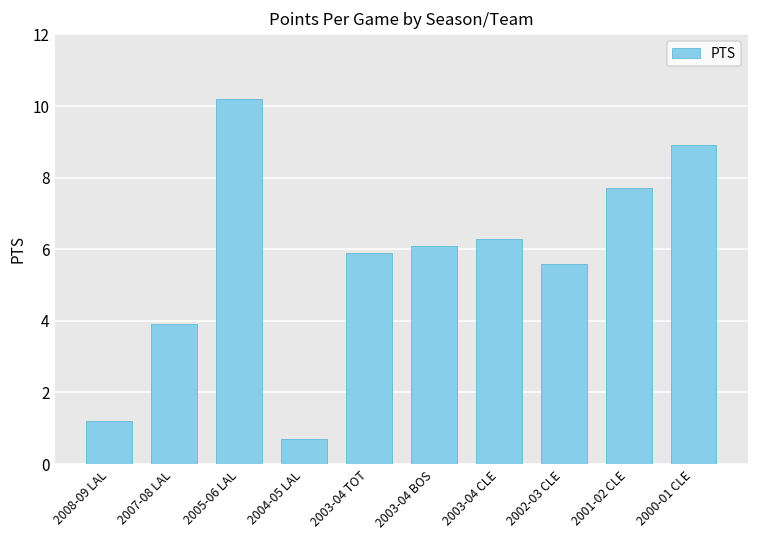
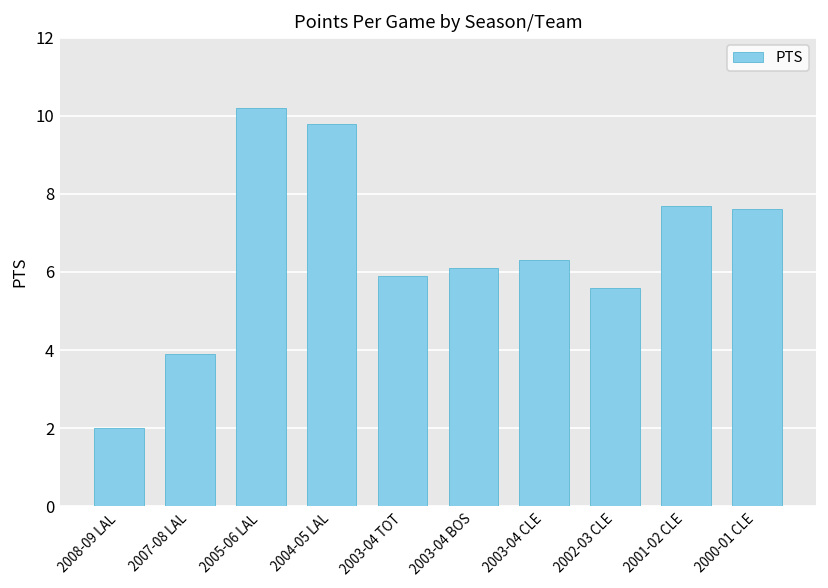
  {
-   "2008-09 LAL": 1.2,
+   "2008-09 LAL": 2.0,
    "2007-08 LAL": 3.9,
    "2005-06 LAL": 10.2,
-   "2004-05 LAL": 0.7,
+   "2004-05 LAL": 9.8,
    "2003-04 TOT": 5.9,
    "2003-04 BOS": 6.1,
    "2003-04 CLE": 6.3,
    "2002-03 CLE": 5.6,
    "2001-02 CLE": 7.7,
-   "2000-01 CLE": 8.9
+   "2000-01 CLE": 7.6
  }
